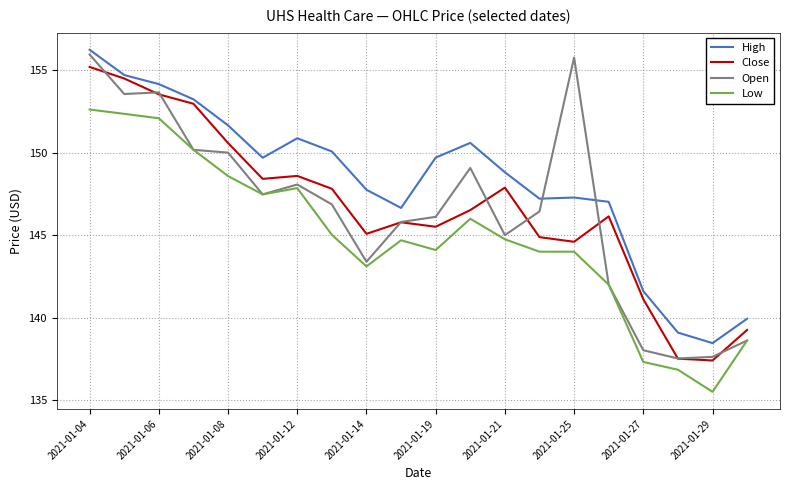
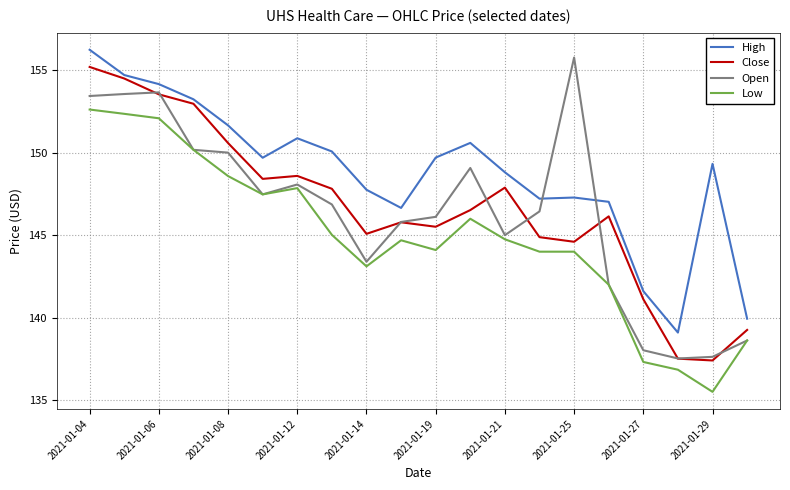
  {
    "High": {
      "2021-01-04": 156.2,
      "2021-01-06": 154.2,
      "2021-01-08": 151.7,
      "2021-01-12": 150.9,
      "2021-01-14": 147.8,
      "2021-01-19": 149.7,
      "2021-01-21": 148.8,
      "2021-01-25": 147.3,
      "2021-01-27": 141.6,
-     "2021-01-29": 138.5
+     "2021-01-29": 149.3
    },
    "Close": {
      "2021-01-04": 155.2,
      "2021-01-08": 150.6,
      "2021-01-12": 148.6,
      "2021-01-14": 145.1,
      "2021-01-19": 145.5,
      "2021-01-21": 147.9,
      "2021-01-25": 144.6,
      "2021-01-27": 141.1,
      "2021-01-29": 137.4
    },
    "Open": {
-     "2021-01-04": 155.9,
+     "2021-01-04": 153.4,
      "2021-01-08": 150.0,
      "2021-01-12": 148.1,
      "2021-01-14": 143.4,
      "2021-01-19": 146.1,
      "2021-01-21": 145.0,
      "2021-01-25": 155.8,
      "2021-01-27": 138.0,
      "2021-01-29": 137.6
    },
    "Low": {
      "2021-01-04": 152.6,
      "2021-01-06": 152.1,
      "2021-01-08": 148.6,
      "2021-01-12": 147.9,
      "2021-01-14": 143.1,
      "2021-01-19": 144.1,
      "2021-01-21": 144.8,
      "2021-01-25": 144.0,
      "2021-01-27": 137.3,
      "2021-01-29": 135.5
    }
  }
